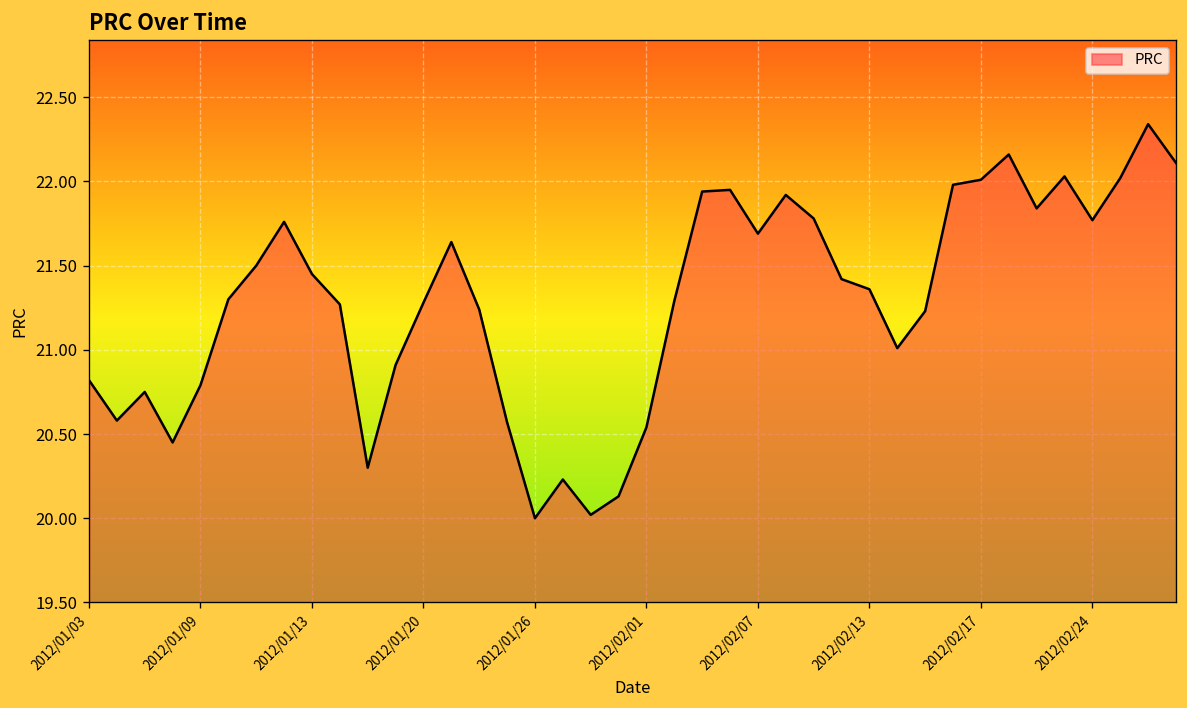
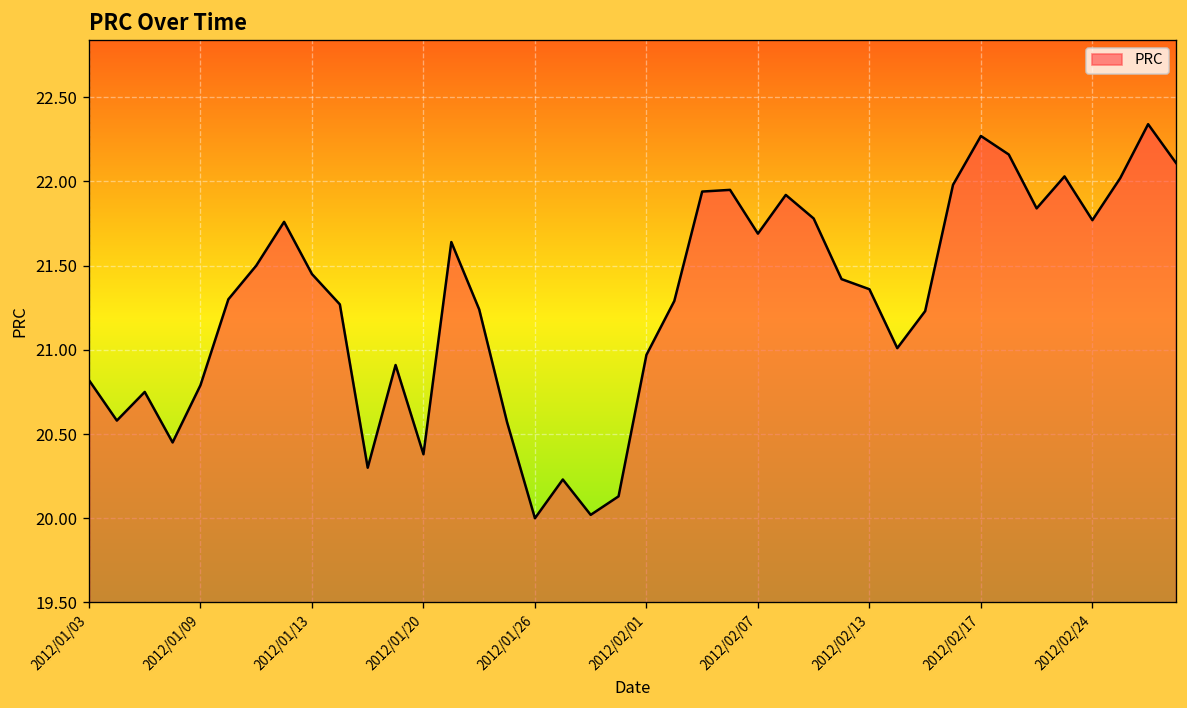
  {
    "2012/01/03": 20.82,
    "2012/01/09": 20.79,
    "2012/01/13": 21.45,
-   "2012/01/20": 21.28,
+   "2012/01/20": 20.38,
    "2012/01/26": 20.00,
-   "2012/02/01": 20.54,
+   "2012/02/01": 20.97,
    "2012/02/07": 21.69,
    "2012/02/13": 21.36,
-   "2012/02/17": 22.01,
+   "2012/02/17": 22.27,
    "2012/02/24": 21.77
  }
